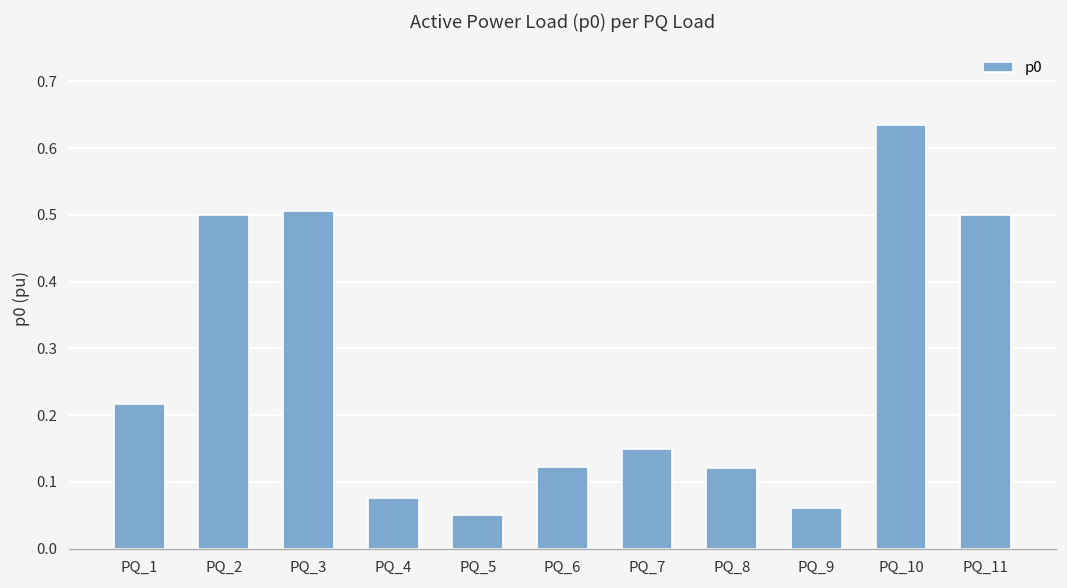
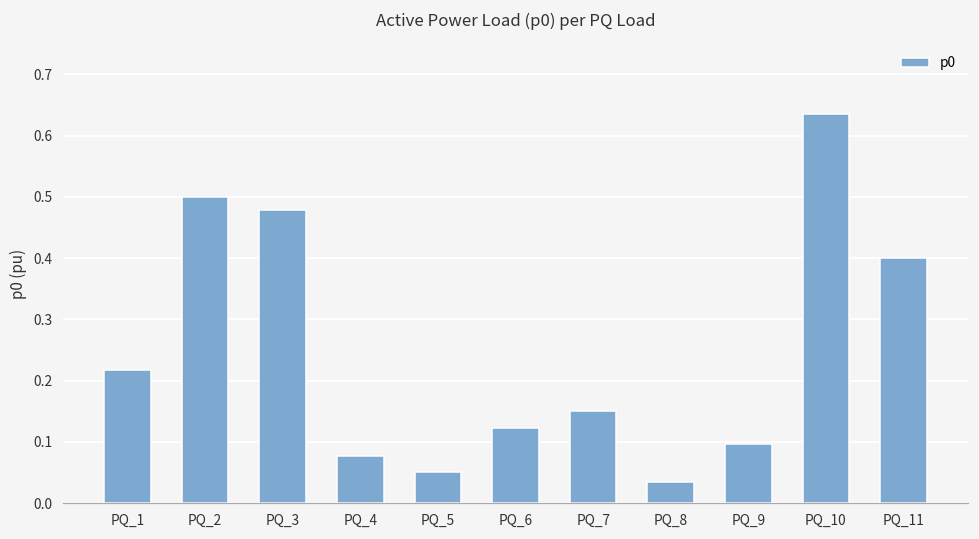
  {
    "PQ_1": 0.22,
    "PQ_2": 0.50,
-   "PQ_3": 0.51,
+   "PQ_3": 0.48,
    "PQ_4": 0.08,
    "PQ_5": 0.05,
    "PQ_6": 0.12,
    "PQ_7": 0.15,
-   "PQ_8": 0.12,
-   "PQ_9": 0.06,
+   "PQ_8": 0.04,
+   "PQ_9": 0.10,
    "PQ_10": 0.64,
-   "PQ_11": 0.5
+   "PQ_11": 0.4
  }
